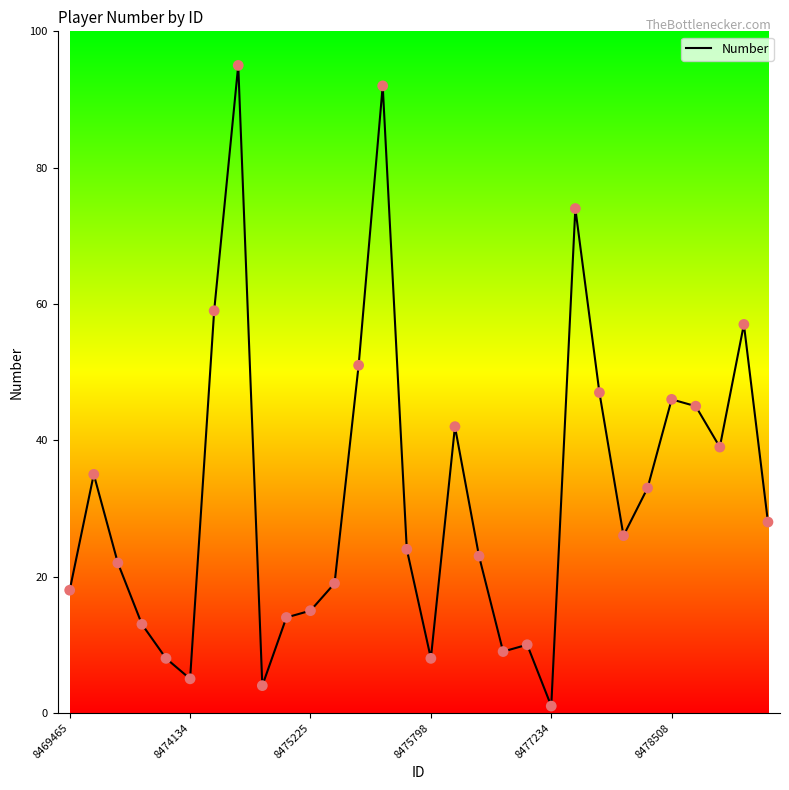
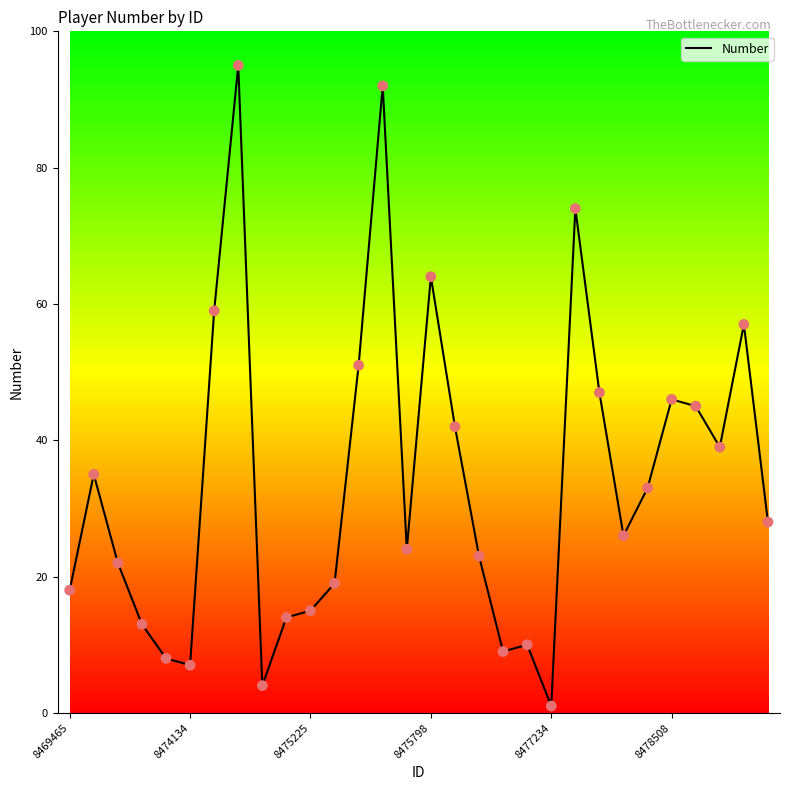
  {
    "8469465": 18,
-   "8474134": 5,
+   "8474134": 7,
    "8475225": 15,
-   "8475798": 8,
+   "8475798": 64,
    "8477234": 1,
    "8478508": 46
  }
